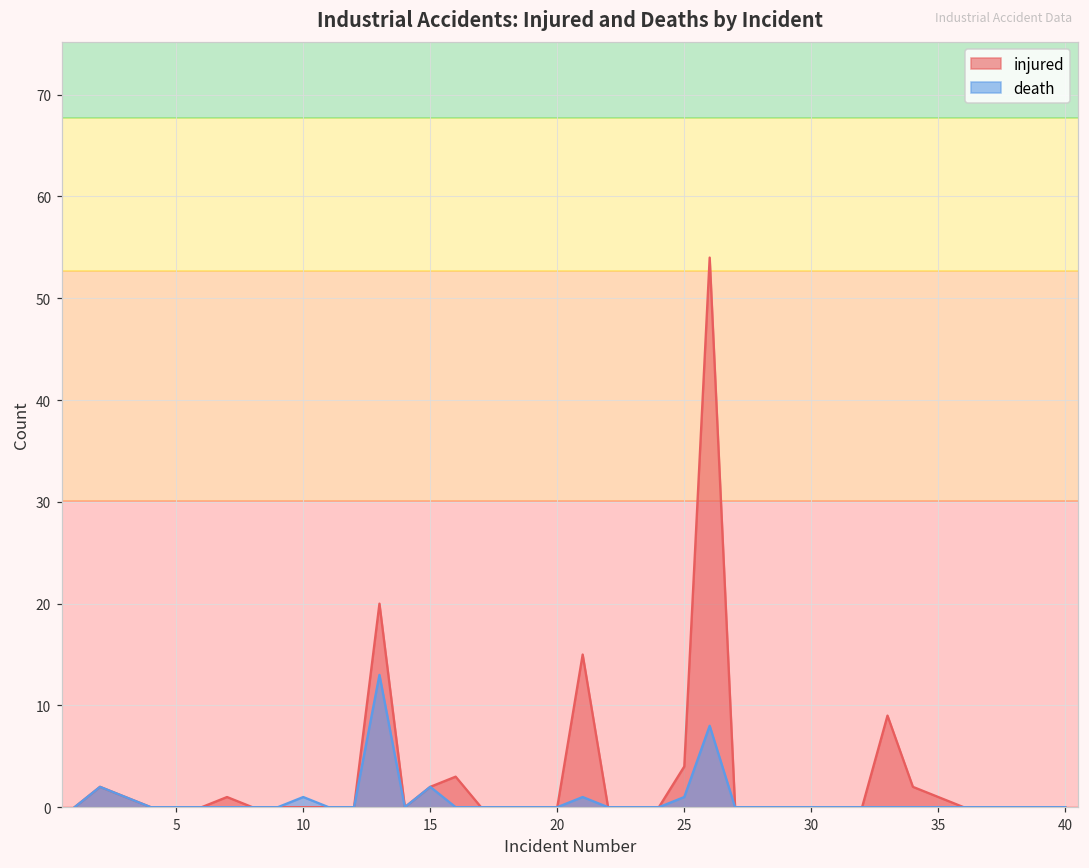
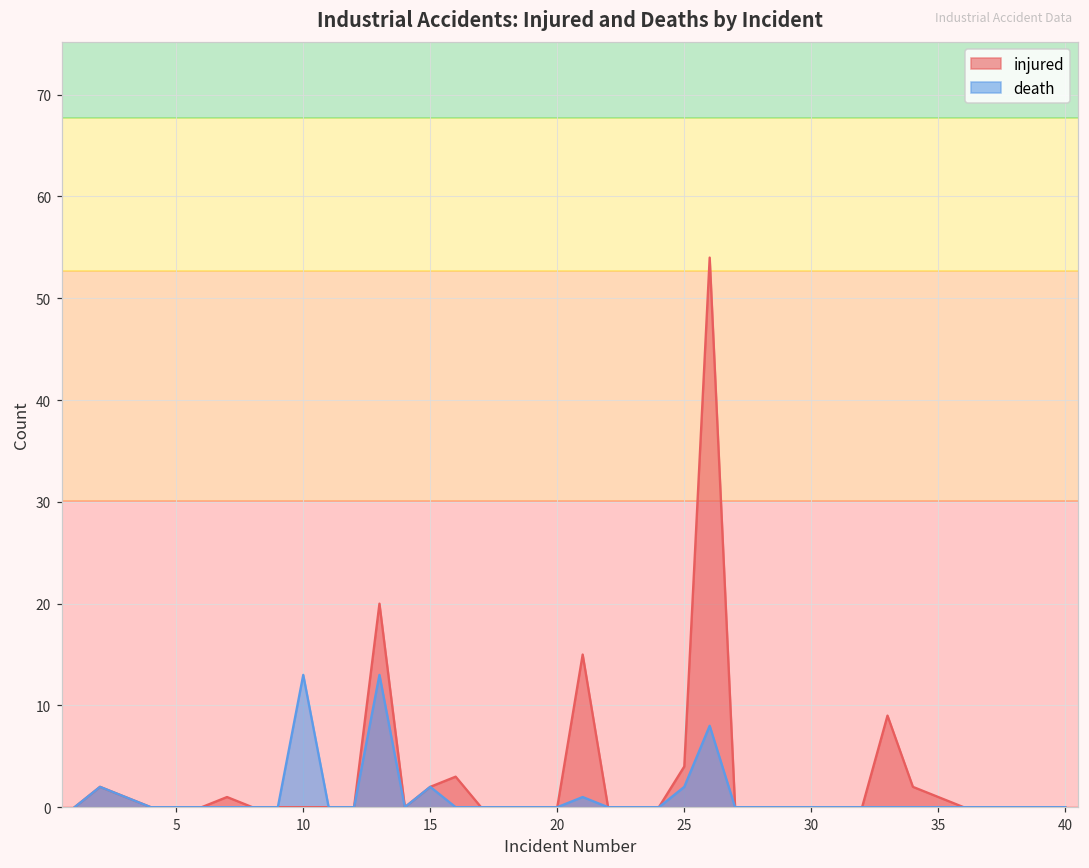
  {
    "death": {
-     "10": 1,
-     "25": 1,
+     "10": 13,
+     "25": 2,
      "35": 0
    }
  }
